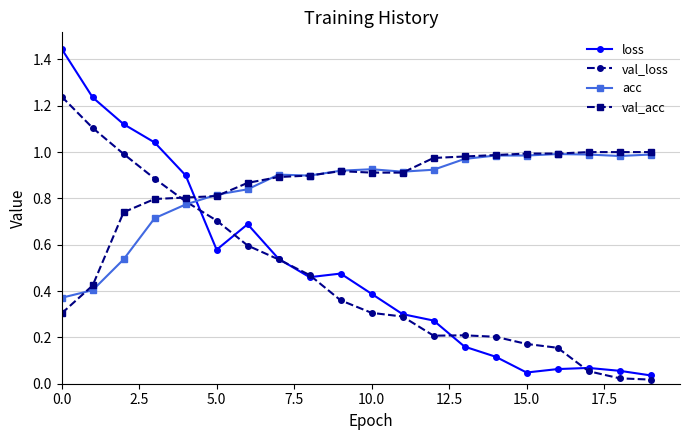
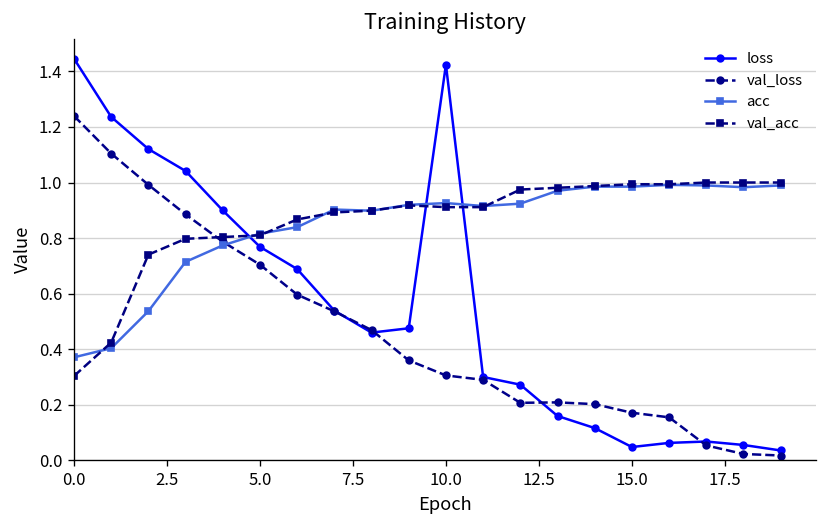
  {
    "loss": {
      "0.0": 1.45,
-     "5.0": 0.58,
-     "10.0": 0.39,
+     "5.0": 0.77,
+     "10.0": 1.42,
      "15.0": 0.05
    },
    "acc": {
      "0.0": 0.37,
      "10.0": 0.93
    }
  }
